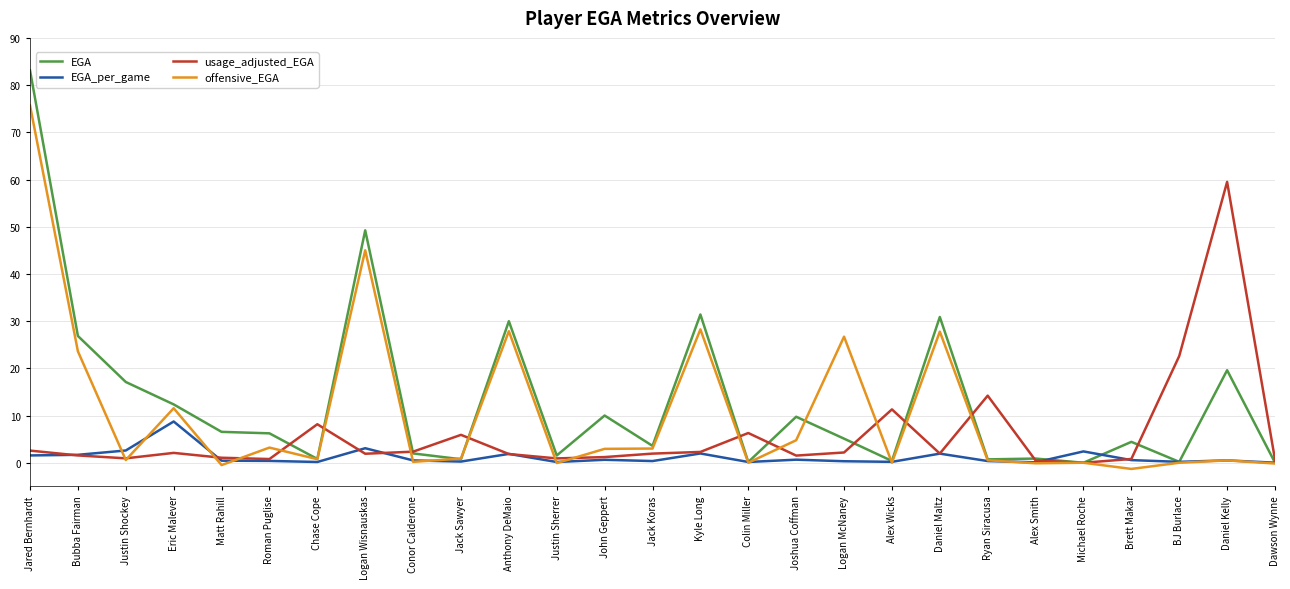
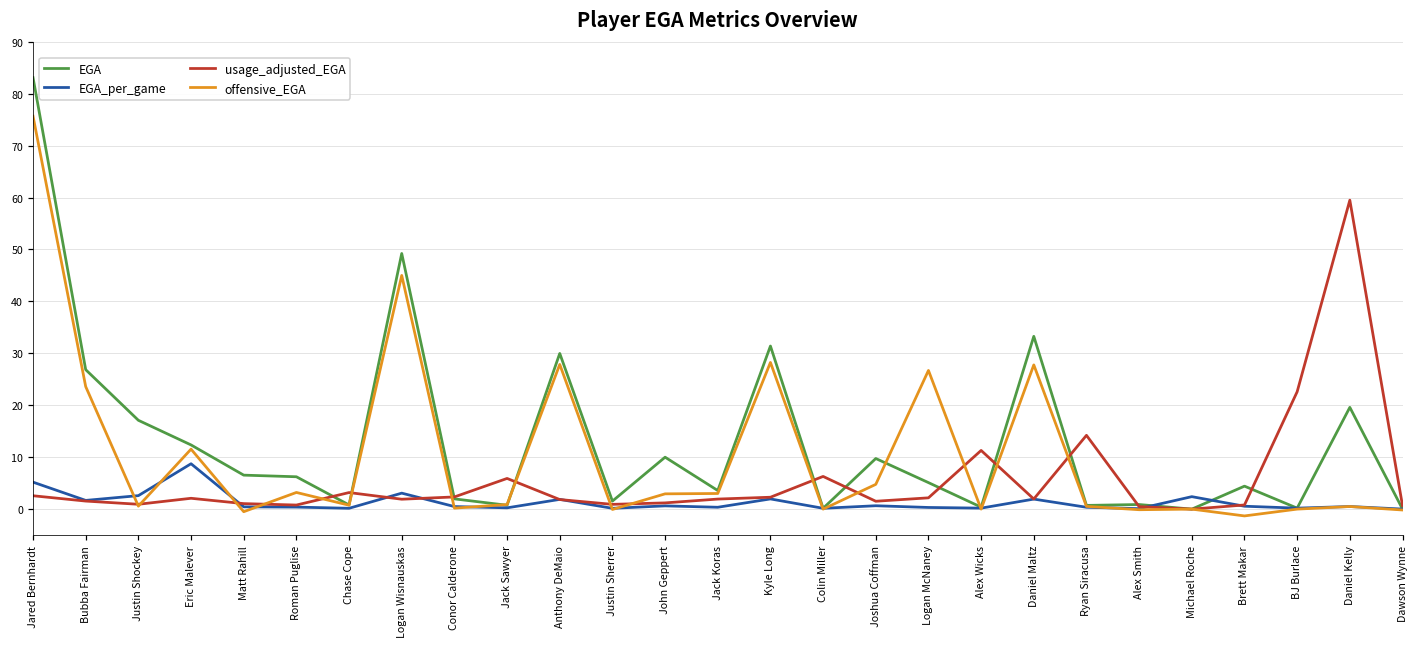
  {
    "EGA": {
      "Jared Bernhardt": 83,
      "Bubba Fairman": 27,
      "Justin Shockey": 17,
      "Eric Malever": 12,
      "Matt Rahill": 7,
      "Roman Puglise": 6,
      "Logan Wisnauskas": 49,
      "Anthony DeMaio": 30,
      "Justin Sherrer": 2,
      "John Geppert": 10,
      "Jack Koras": 4,
      "Kyle Long": 31,
      "Joshua Coffman": 10,
      "Logan McNaney": 5,
-     "Daniel Maltz": 31,
+     "Daniel Maltz": 33,
      "Brett Makar": 4,
      "Daniel Kelly": 20
    },
    "EGA_per_game": {
-     "Jared Bernhardt": 2,
+     "Jared Bernhardt": 5,
      "Justin Shockey": 3,
      "Eric Malever": 9,
      "Matt Rahill": 0,
      "Chase Cope": 0,
      "Logan Wisnauskas": 3,
      "John Geppert": 1,
      "Jack Koras": 0,
      "Joshua Coffman": 1,
      "Logan McNaney": 0,
      "Michael Roche": 2
    },
    "usage_adjusted_EGA": {
      "Jared Bernhardt": 3,
      "Eric Malever": 2,
      "Matt Rahill": 1,
-     "Chase Cope": 8,
+     "Chase Cope": 3,
      "Logan Wisnauskas": 2,
      "Jack Sawyer": 6,
      "Justin Sherrer": 1,
      "John Geppert": 1,
      "Jack Koras": 2,
      "Colin Miller": 6,
      "Joshua Coffman": 2,
      "Logan McNaney": 2,
      "Alex Wicks": 11,
      "Ryan Siracusa": 14,
      "BJ Burlace": 23,
      "Daniel Kelly": 60,
      "Dawson Wynne": 1
    },
    "offensive_EGA": {
      "Jared Bernhardt": 76,
      "Bubba Fairman": 24,
      "Eric Malever": 12,
      "Matt Rahill": 0,
      "Roman Puglise": 3,
      "Logan Wisnauskas": 45,
      "Anthony DeMaio": 28,
      "John Geppert": 3,
      "Jack Koras": 3,
      "Kyle Long": 28,
      "Joshua Coffman": 5,
      "Logan McNaney": 27,
      "Daniel Maltz": 28,
      "Brett Makar": -1
    }
  }
